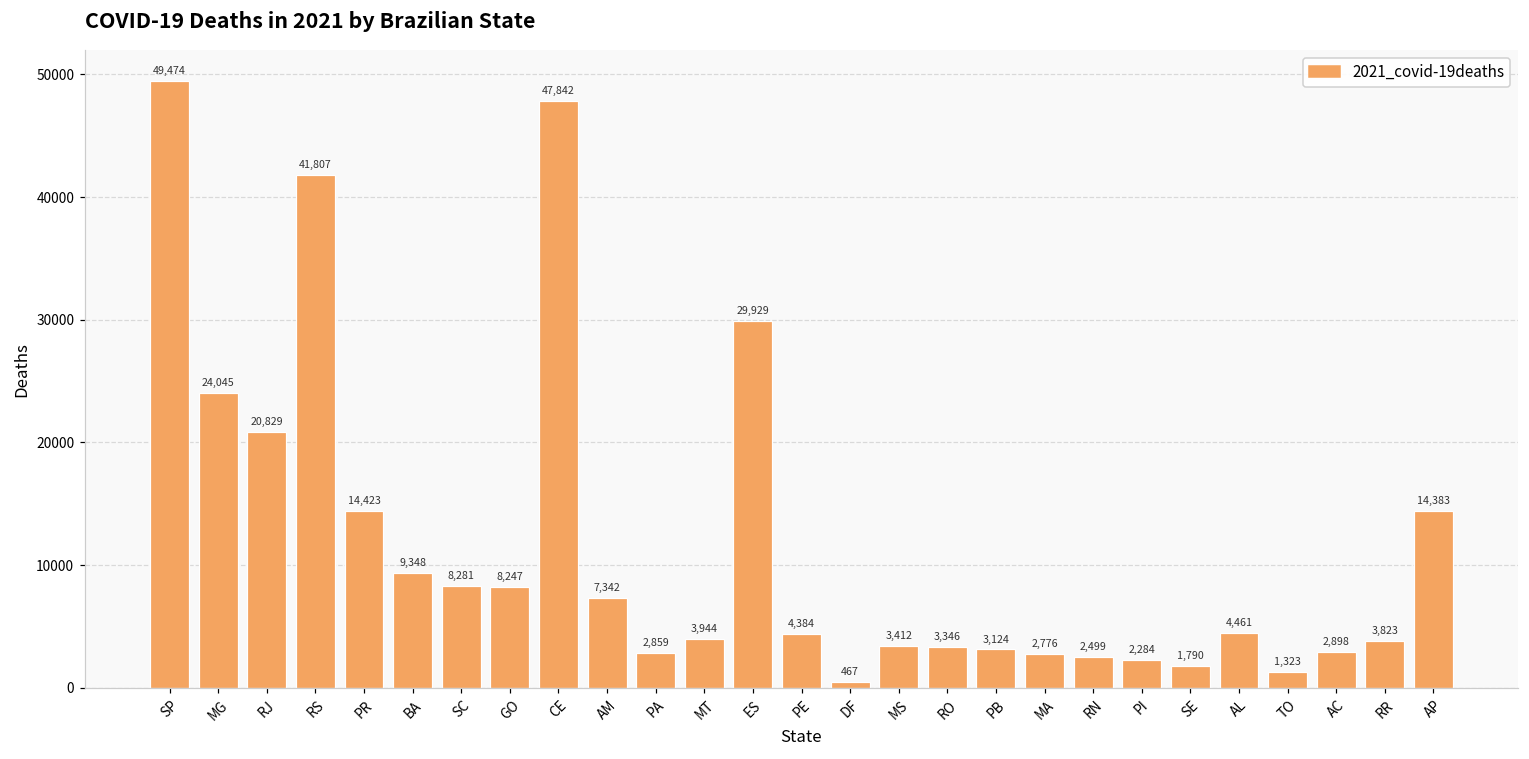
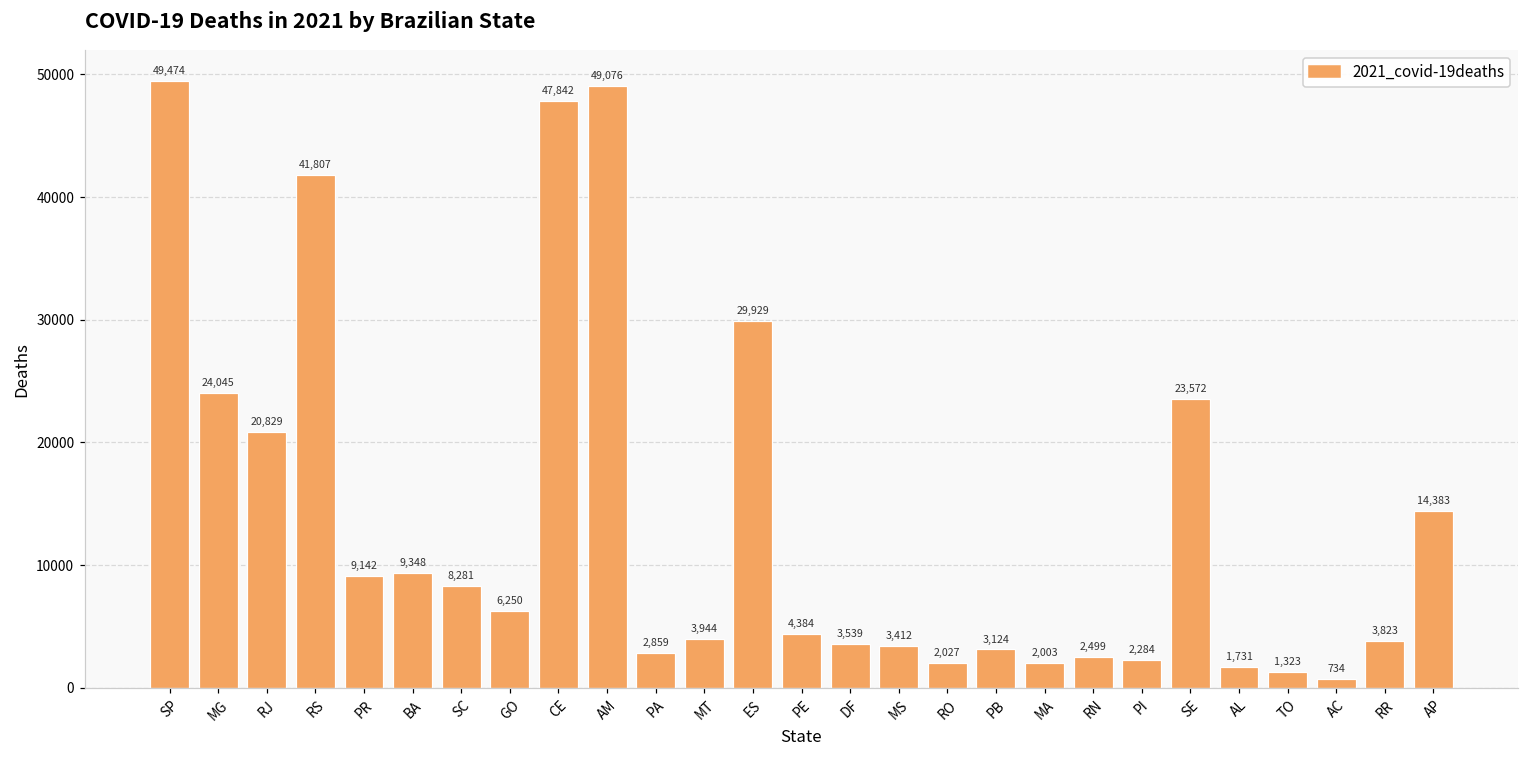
  {
    "SP": "49,474",
    "MG": "24,045",
    "RJ": "20,829",
    "RS": "41,807",
-   "PR": "14,423",
+   "PR": "9,142",
    "BA": "9,348",
    "SC": "8,281",
-   "GO": "8,247",
+   "GO": "6,250",
    "CE": "47,842",
-   "AM": "7,342",
+   "AM": "49,076",
    "PA": "2,859",
    "MT": "3,944",
    "ES": "29,929",
    "PE": "4,384",
-   "DF": "467",
+   "DF": "3,539",
    "MS": "3,412",
-   "RO": "3,346",
+   "RO": "2,027",
    "PB": "3,124",
-   "MA": "2,776",
+   "MA": "2,003",
    "RN": "2,499",
    "PI": "2,284",
-   "SE": "1,790",
-   "AL": "4,461",
+   "SE": "23,572",
+   "AL": "1,731",
    "TO": "1,323",
-   "AC": "2,898",
+   "AC": "734",
    "RR": "3,823",
    "AP": "14,383"
  }
